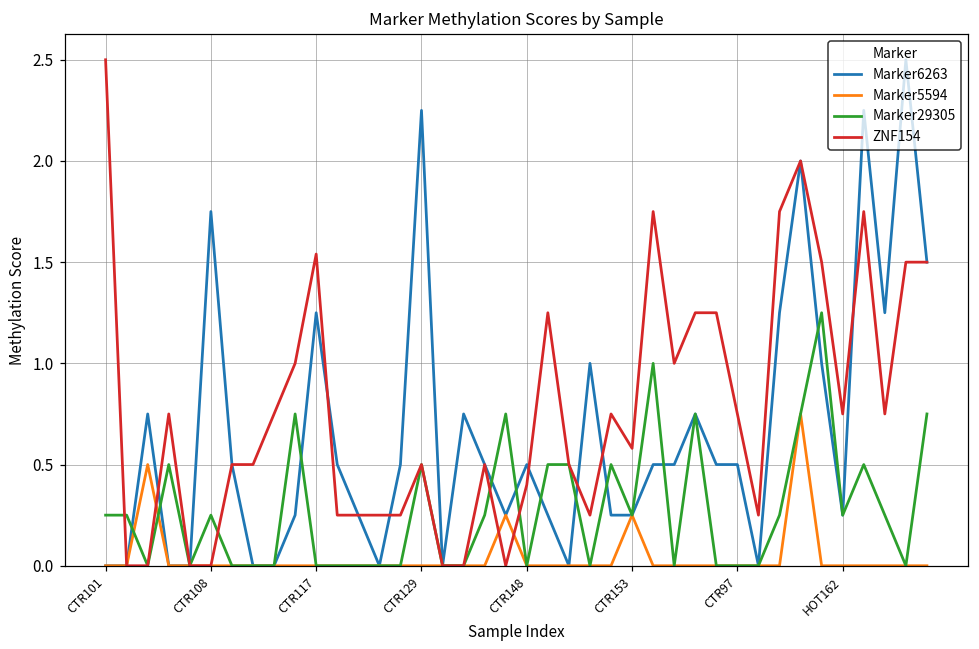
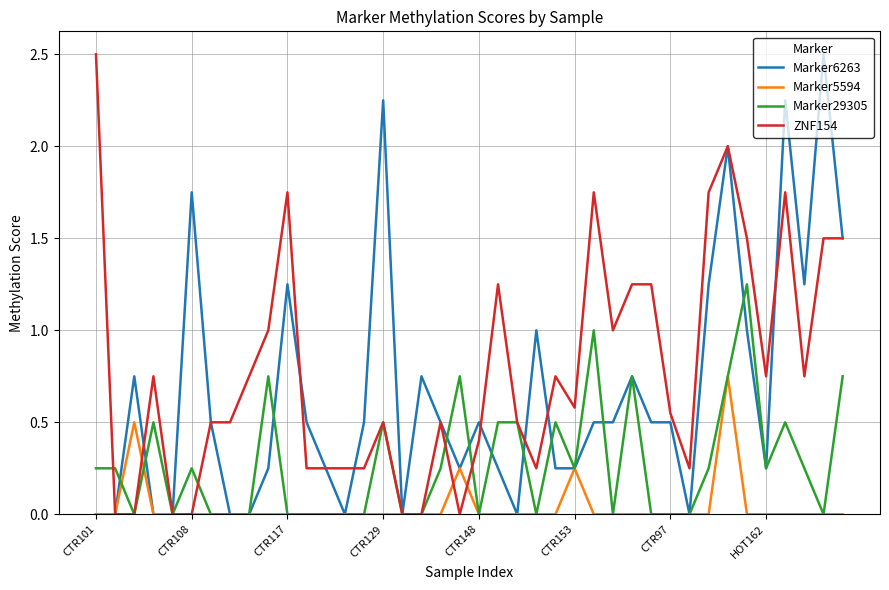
  {
    "Marker6263": {
      "CTR108": 1.75,
      "CTR117": 1.25,
      "CTR129": 2.25,
      "CTR148": 0.50,
      "CTR97": 0.50
    },
    "Marker5594": {
      "CTR129": 0.00,
      "HOT162": 0.00
    },
    "Marker29305": {
      "CTR101": 0.25,
      "CTR108": 0.25
    },
    "ZNF154": {
      "CTR101": 2.50,
-     "CTR117": 1.54,
+     "CTR117": 1.75,
      "CTR148": 0.40,
      "CTR153": 0.58,
-     "CTR97": 0.75,
+     "CTR97": 0.55,
      "HOT162": 0.75
    }
  }
